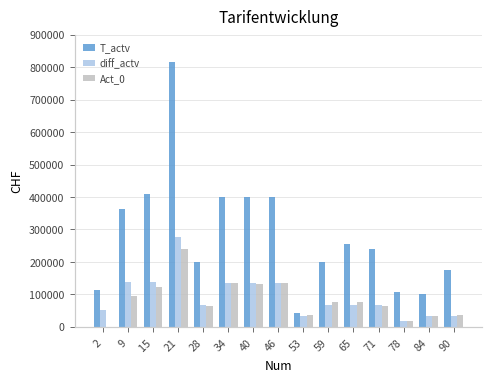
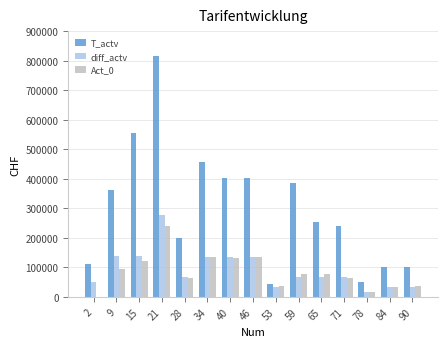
  {
    "T_actv": {
      "2": 110000,
      "9": 360000,
-     "15": 410000,
+     "15": 560000,
      "21": 820000,
      "28": 200000,
-     "34": 400000,
+     "34": 460000,
      "40": 400000,
      "46": 400000,
      "53": 40000,
-     "59": 200000,
+     "59": 390000,
      "65": 250000,
      "71": 240000,
-     "78": 110000,
+     "78": 50000,
      "84": 100000,
-     "90": 170000
+     "90": 100000
    }
  }
